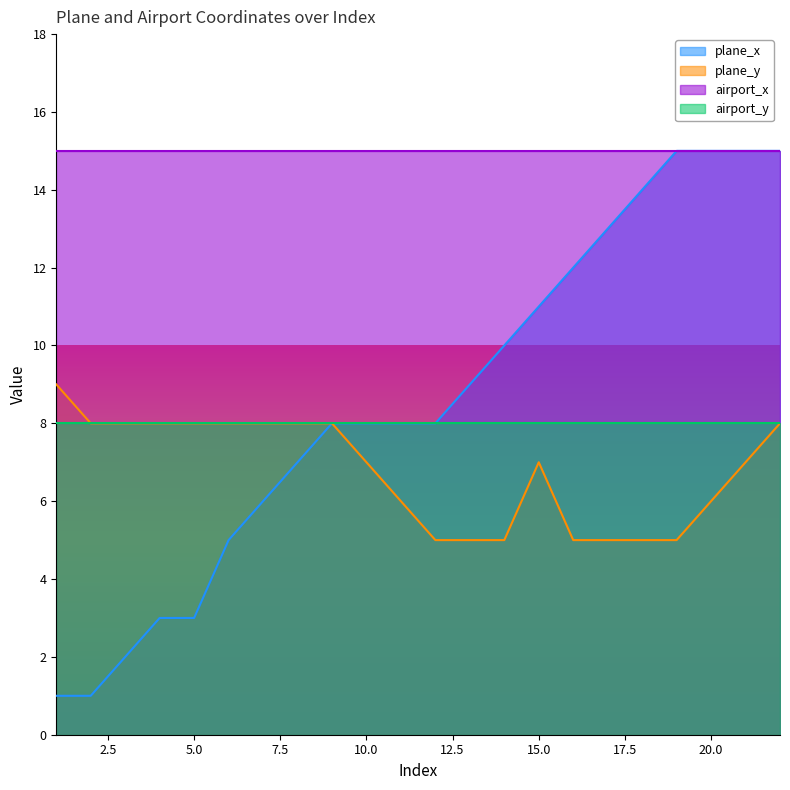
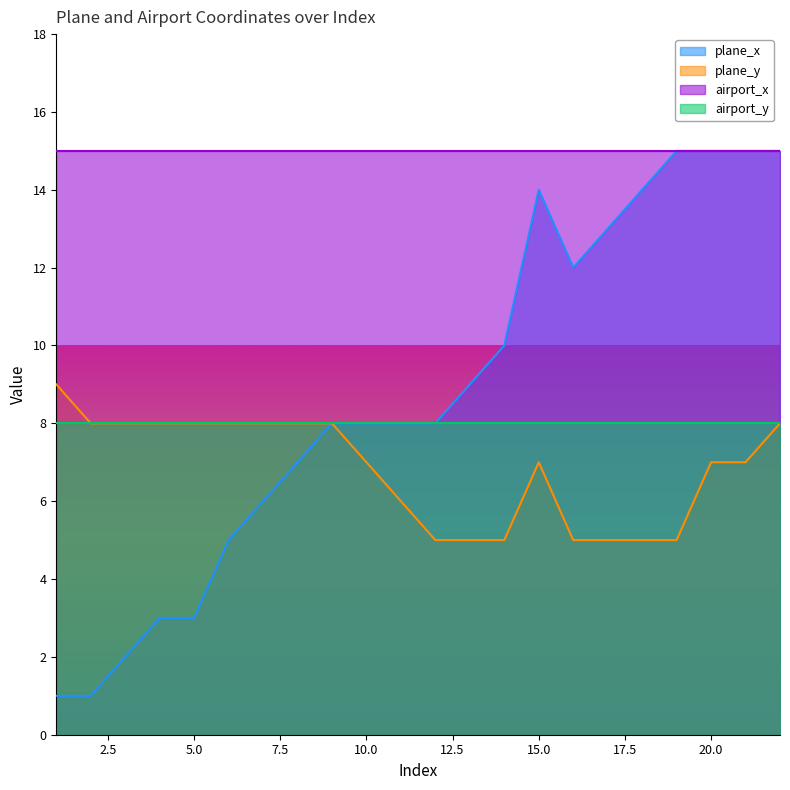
  {
    "plane_x": {
      "5.0": 3,
-     "15.0": 11
+     "15.0": 14
    },
    "plane_y": {
      "10.0": 7,
      "15.0": 7,
-     "20.0": 6
+     "20.0": 7
    },
    "airport_x": {
      "5.0": 15,
      "10.0": 15,
      "15.0": 15
    },
    "airport_y": {
      "15.0": 8,
      "20.0": 8
    }
  }
